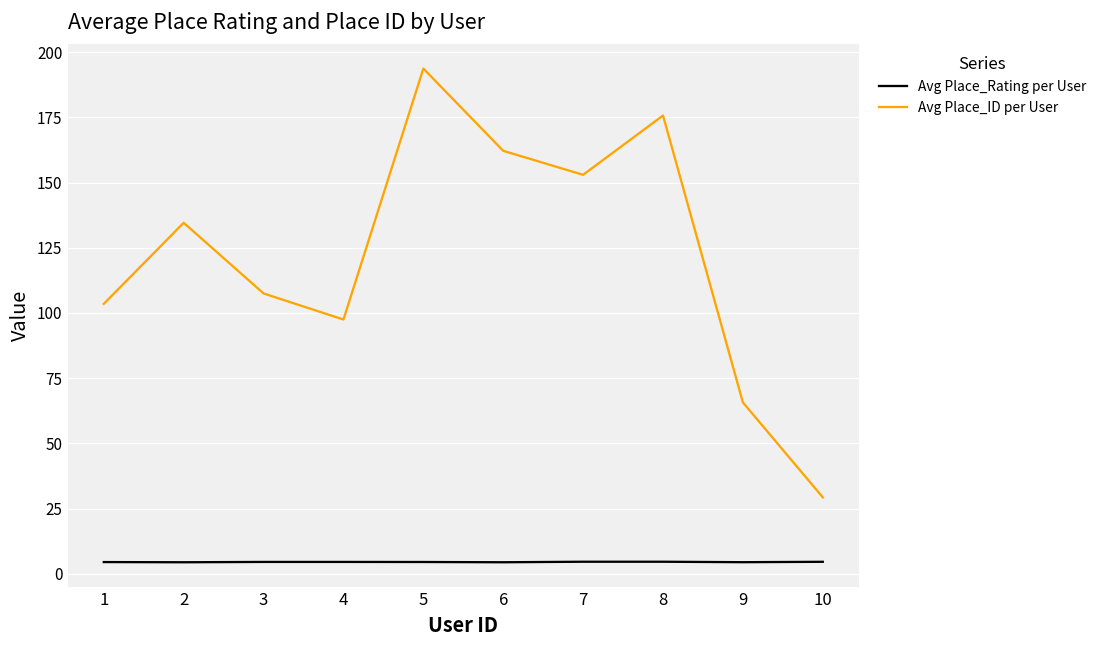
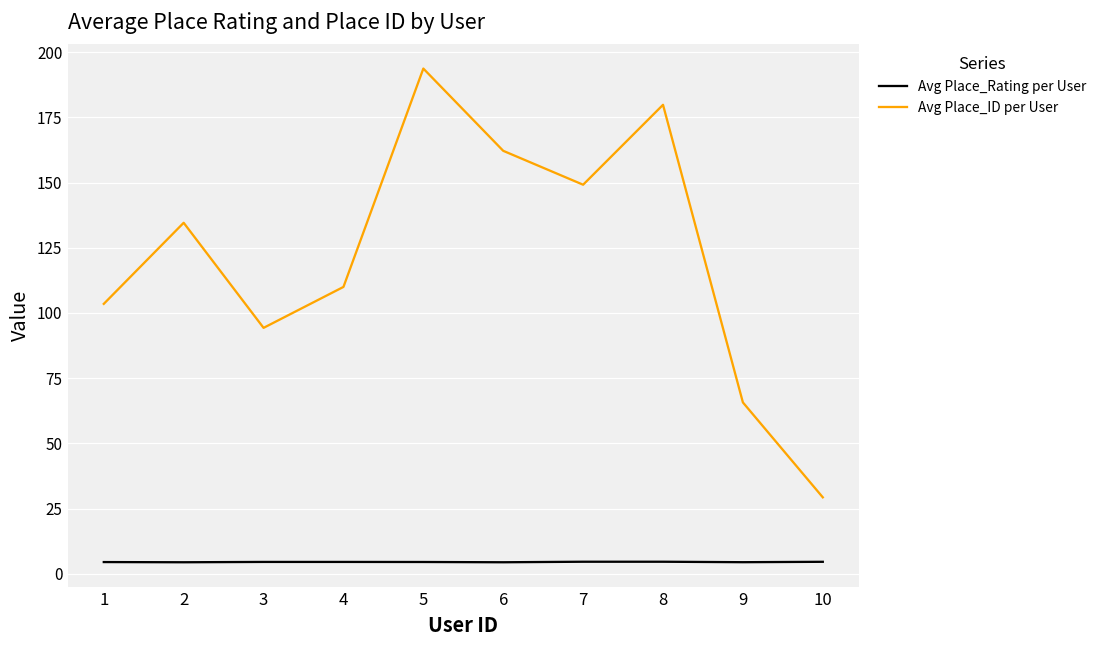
  {
    "Avg Place_Rating per User": {
      "1": 4,
      "2": 4,
      "3": 5,
      "4": 5,
      "5": 5,
      "6": 4,
      "7": 5,
      "8": 5,
      "9": 4,
      "10": 5
    },
    "Avg Place_ID per User": {
      "1": 104,
      "2": 135,
-     "3": 108,
-     "4": 98,
+     "3": 94,
+     "4": 110,
      "5": 194,
      "6": 162,
-     "7": 153,
-     "8": 176,
+     "7": 149,
+     "8": 180,
      "9": 66,
      "10": 29
    }
  }
